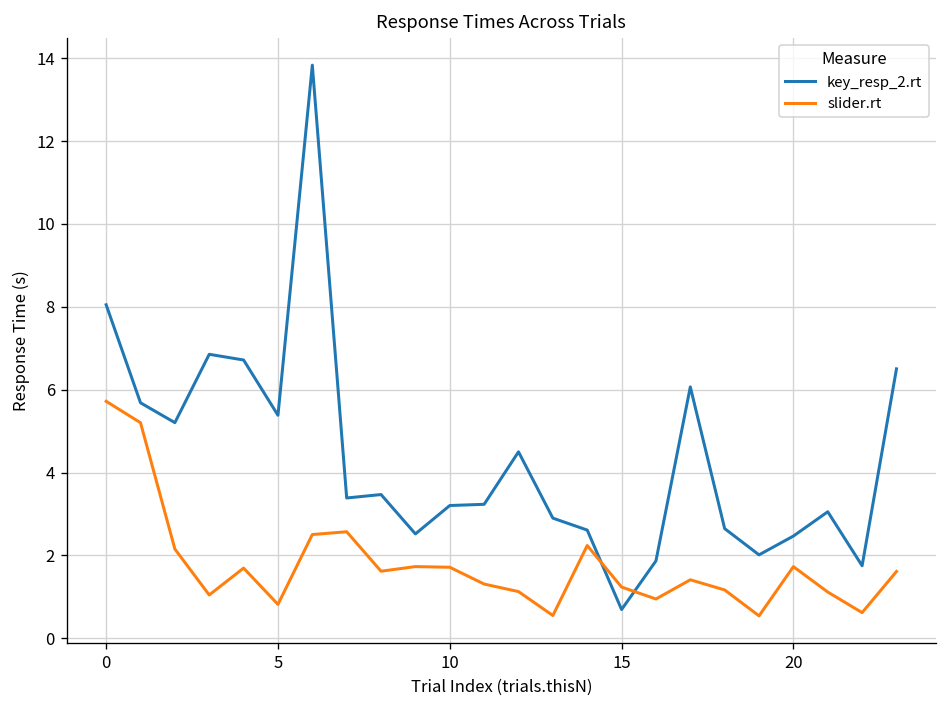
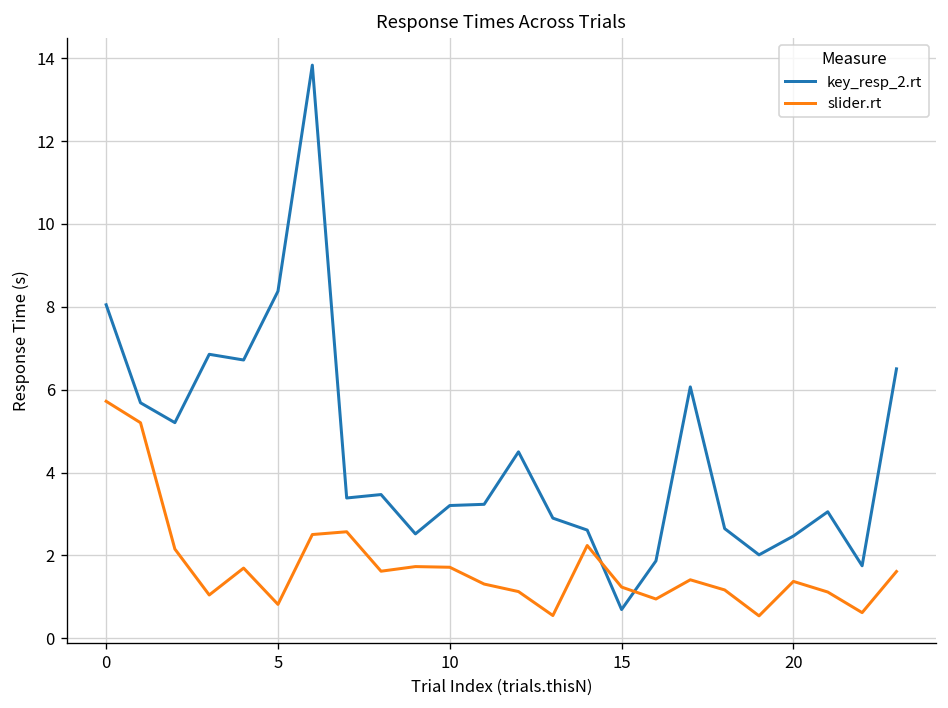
  {
    "key_resp_2.rt": {
      "0": 8.1,
-     "5": 5.4,
+     "5": 8.4,
      "10": 3.2,
      "15": 0.7,
      "20": 2.5
    },
    "slider.rt": {
      "0": 5.7,
      "5": 0.8,
      "10": 1.7,
      "15": 1.2,
-     "20": 1.7
+     "20": 1.4
    }
  }
